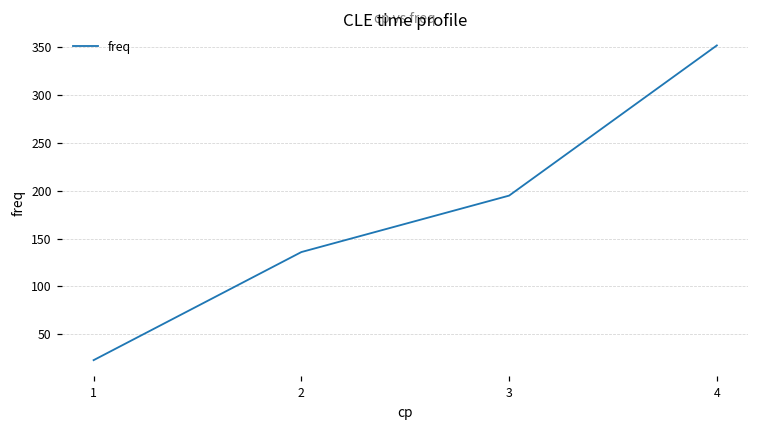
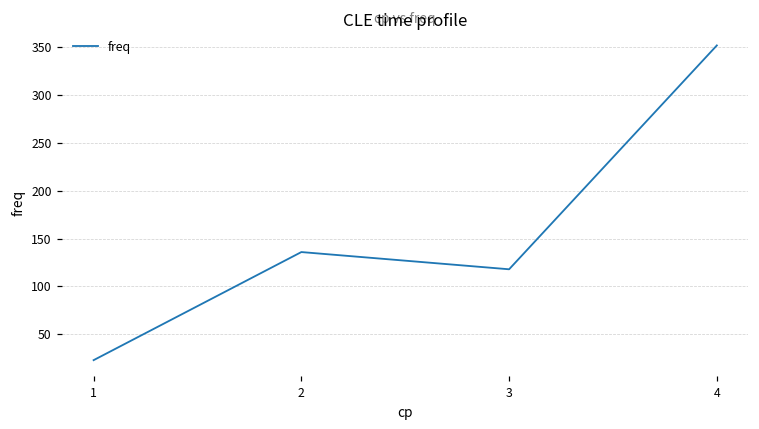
  {
    "1": 20,
    "2": 140,
-   "3": 200,
+   "3": 120,
    "4": 350
  }
